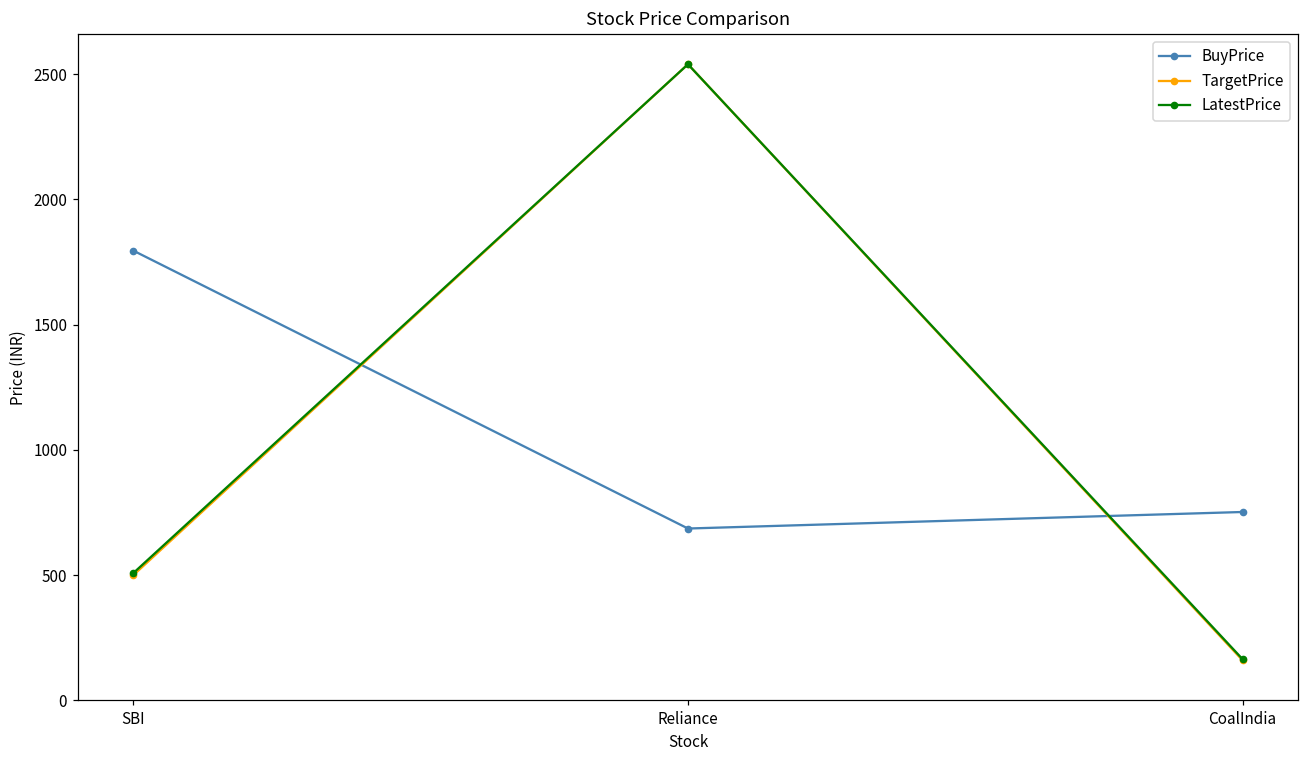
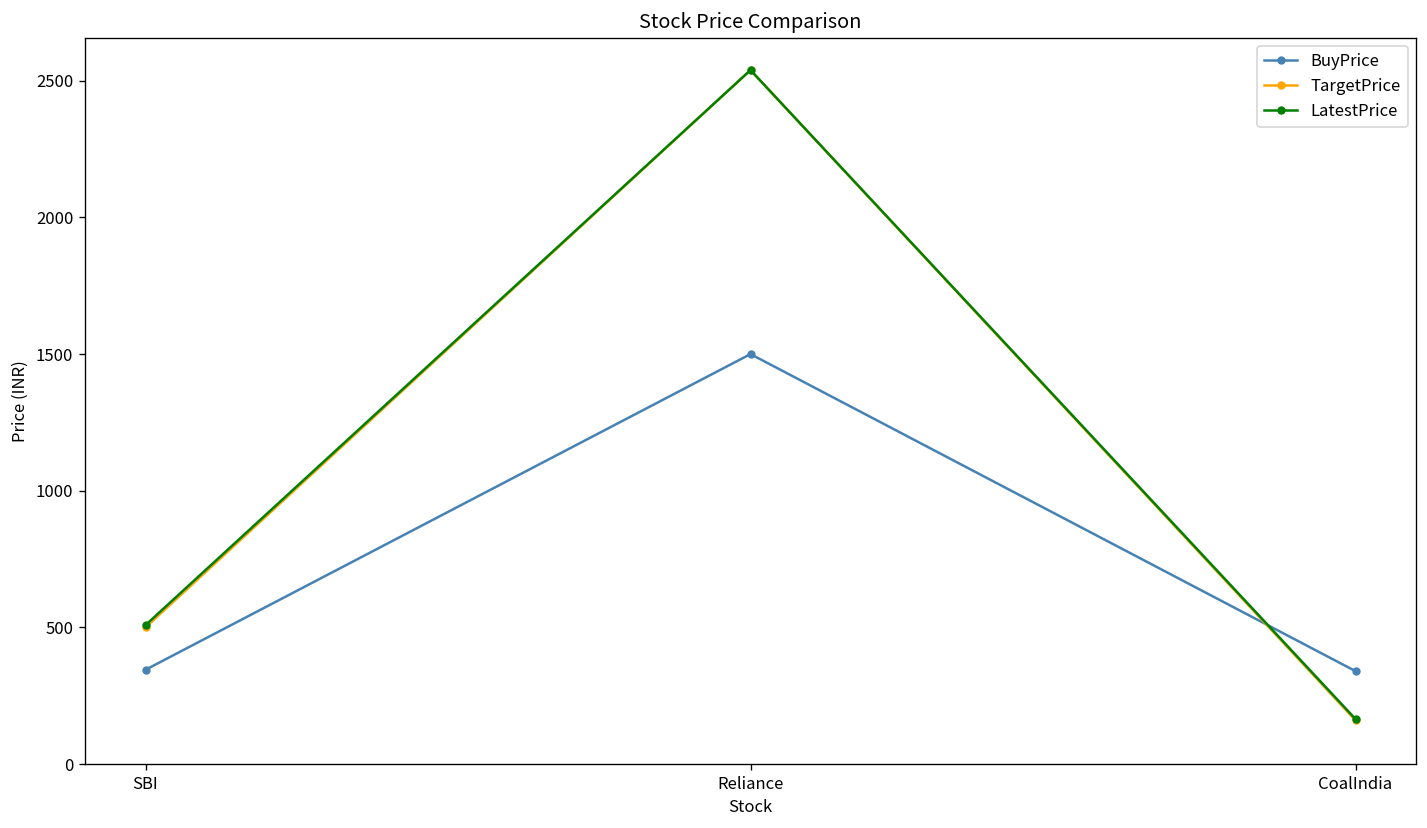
  {
    "BuyPrice": {
-     "SBI": 1800,
-     "Reliance": 690,
-     "CoalIndia": 750
+     "SBI": 350,
+     "Reliance": 1500,
+     "CoalIndia": 340
    }
  }
